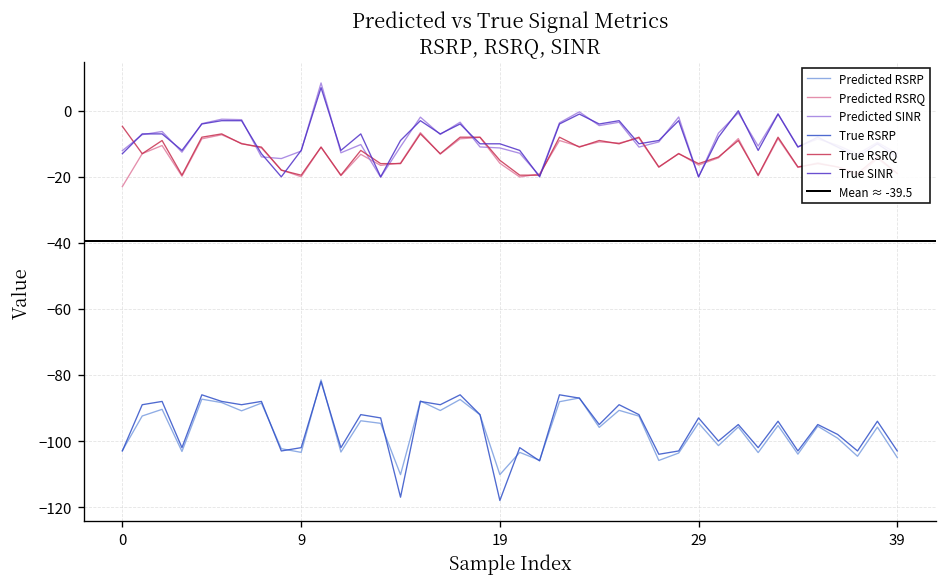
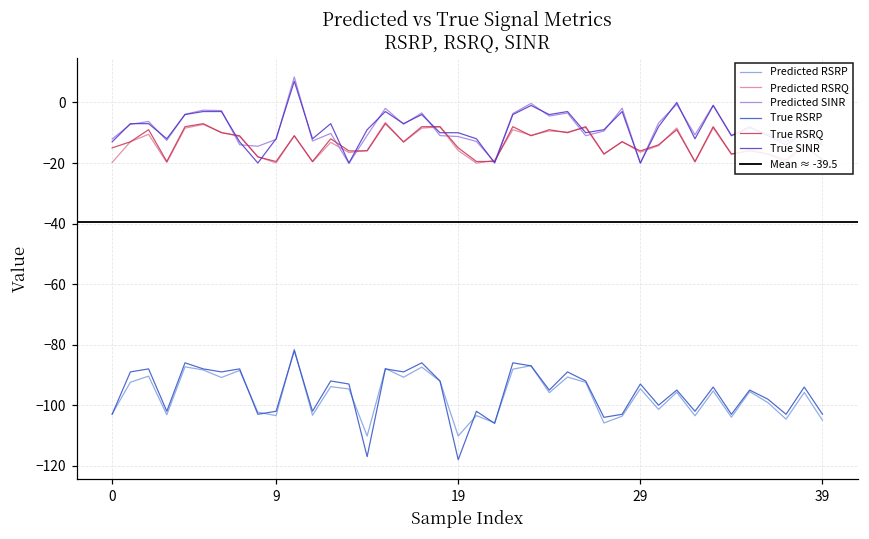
  {
    "Predicted RSRQ": {
-     "0": -23
+     "0": -20
    },
    "True RSRQ": {
-     "0": -5
+     "0": -15
    }
  }
